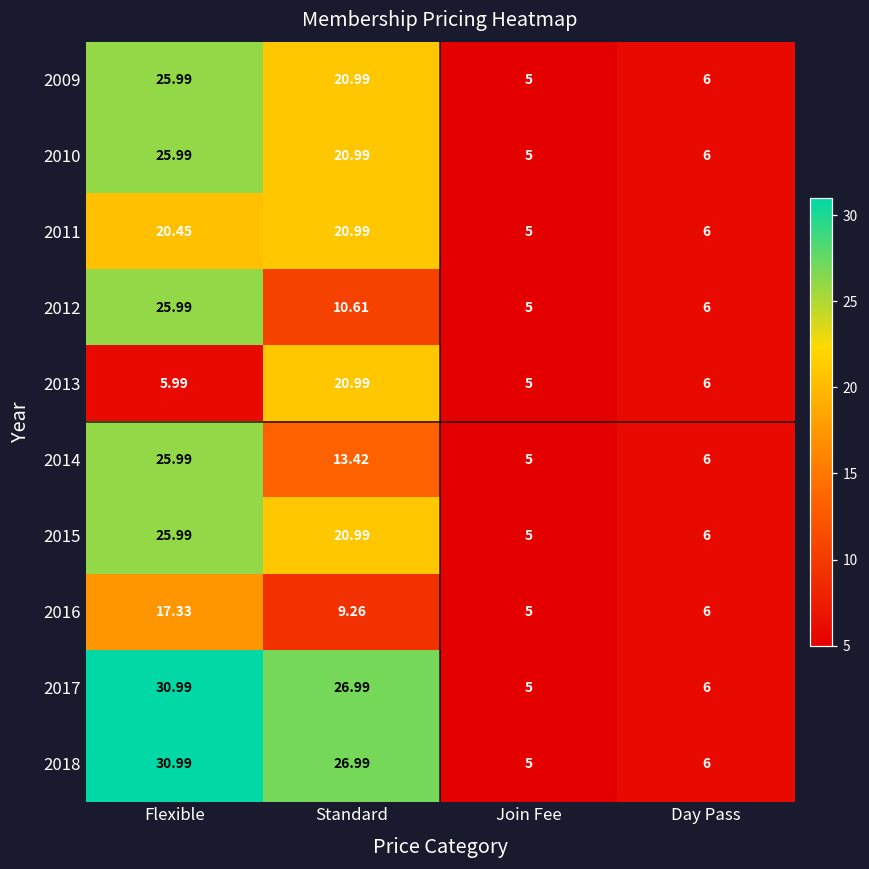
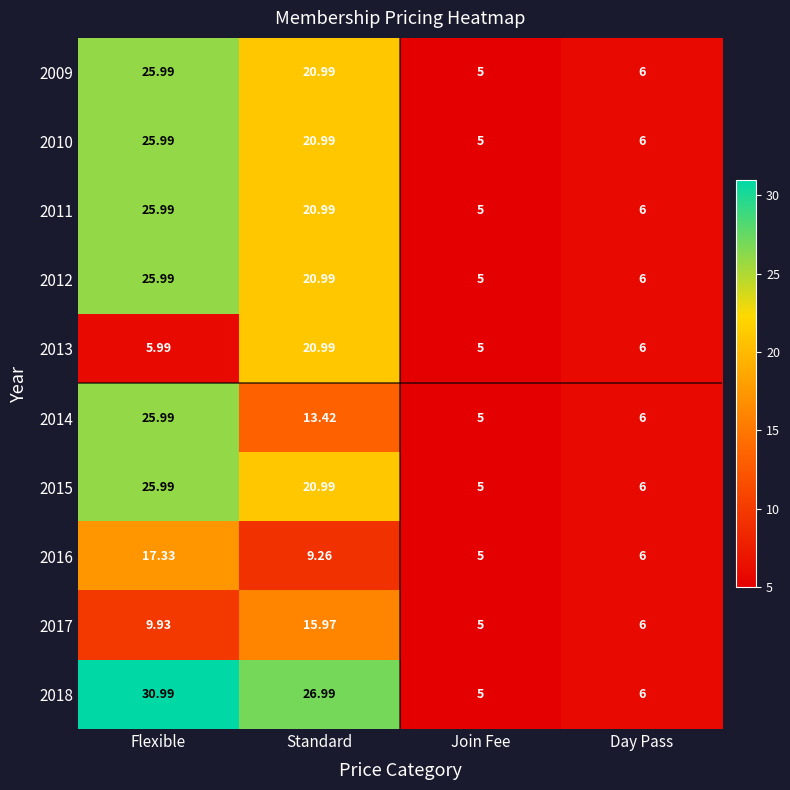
  {
    "2009": {
      "Flexible": 25.99,
      "Standard": 20.99,
      "Join Fee": 5,
      "Day Pass": 6
    },
    "2010": {
      "Flexible": 25.99,
      "Standard": 20.99,
      "Join Fee": 5,
      "Day Pass": 6
    },
    "2011": {
-     "Flexible": 20.45,
+     "Flexible": 25.99,
      "Standard": 20.99,
      "Join Fee": 5,
      "Day Pass": 6
    },
    "2012": {
      "Flexible": 25.99,
-     "Standard": 10.61,
+     "Standard": 20.99,
      "Join Fee": 5,
      "Day Pass": 6
    },
    "2013": {
      "Flexible": 5.99,
      "Standard": 20.99,
      "Join Fee": 5,
      "Day Pass": 6
    },
    "2014": {
      "Flexible": 25.99,
      "Standard": 13.42,
      "Join Fee": 5,
      "Day Pass": 6
    },
    "2015": {
      "Flexible": 25.99,
      "Standard": 20.99,
      "Join Fee": 5,
      "Day Pass": 6
    },
    "2016": {
      "Flexible": 17.33,
      "Standard": 9.26,
      "Join Fee": 5,
      "Day Pass": 6
    },
    "2017": {
-     "Flexible": 30.99,
-     "Standard": 26.99,
+     "Flexible": 9.93,
+     "Standard": 15.97,
      "Join Fee": 5,
      "Day Pass": 6
    },
    "2018": {
      "Flexible": 30.99,
      "Standard": 26.99,
      "Join Fee": 5,
      "Day Pass": 6
    }
  }
